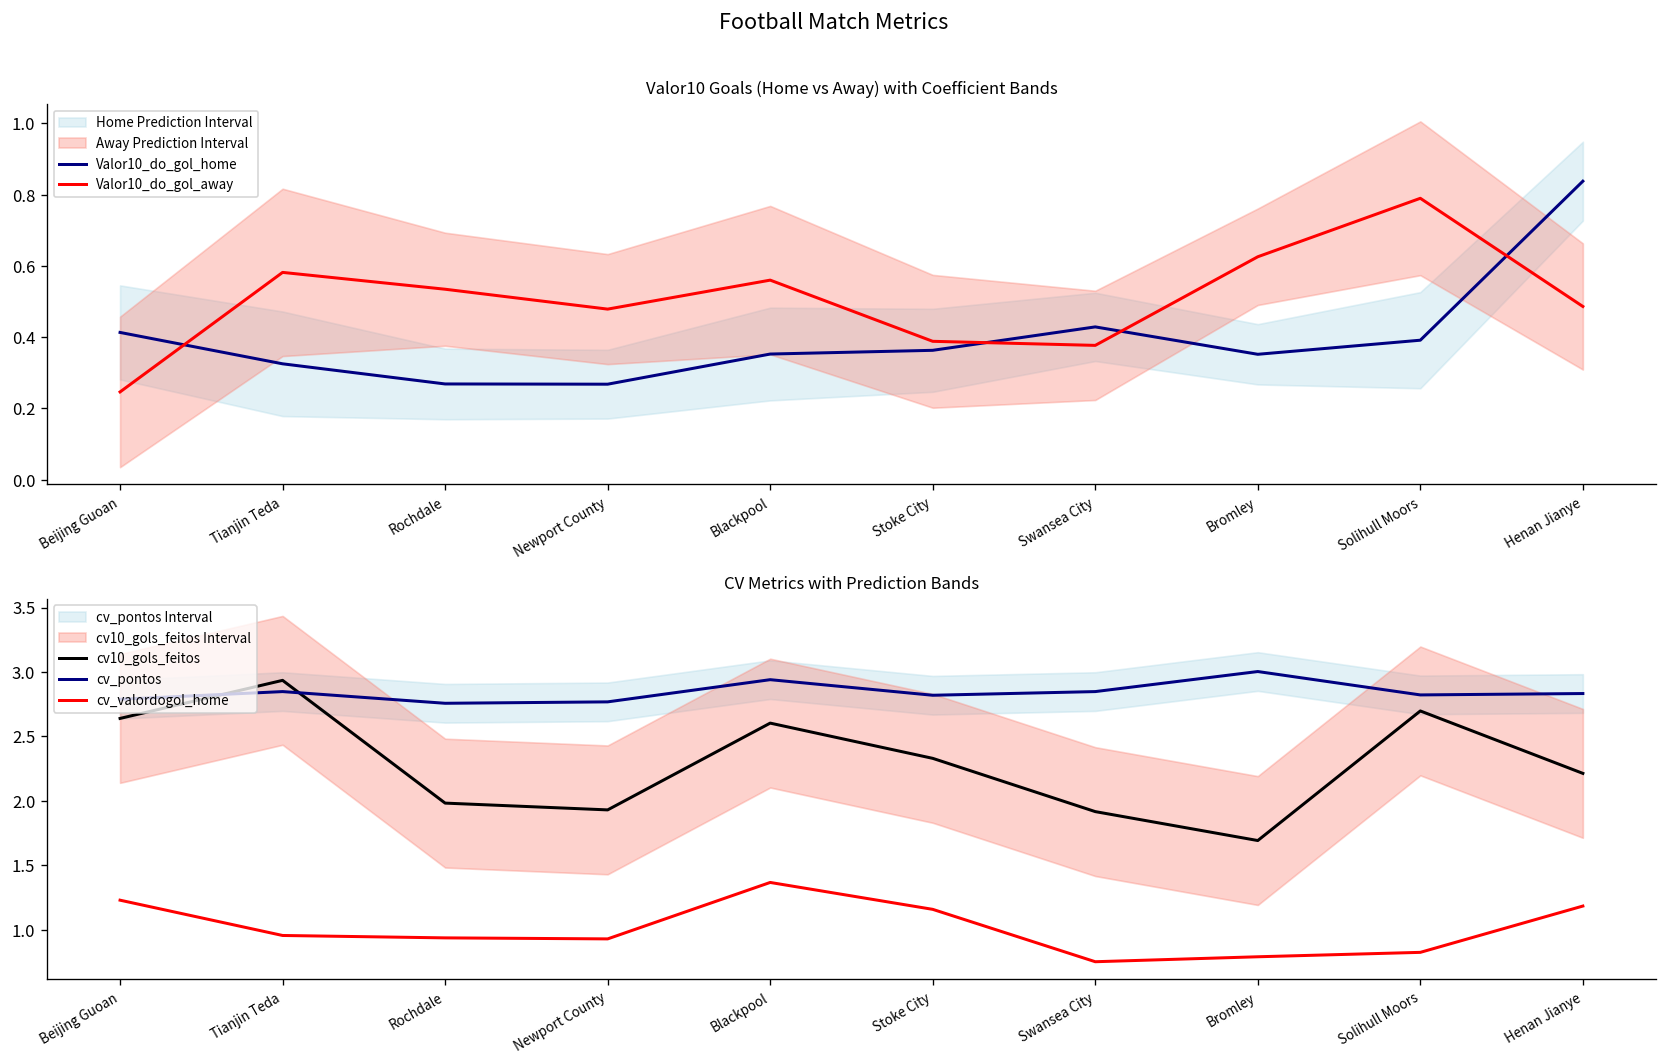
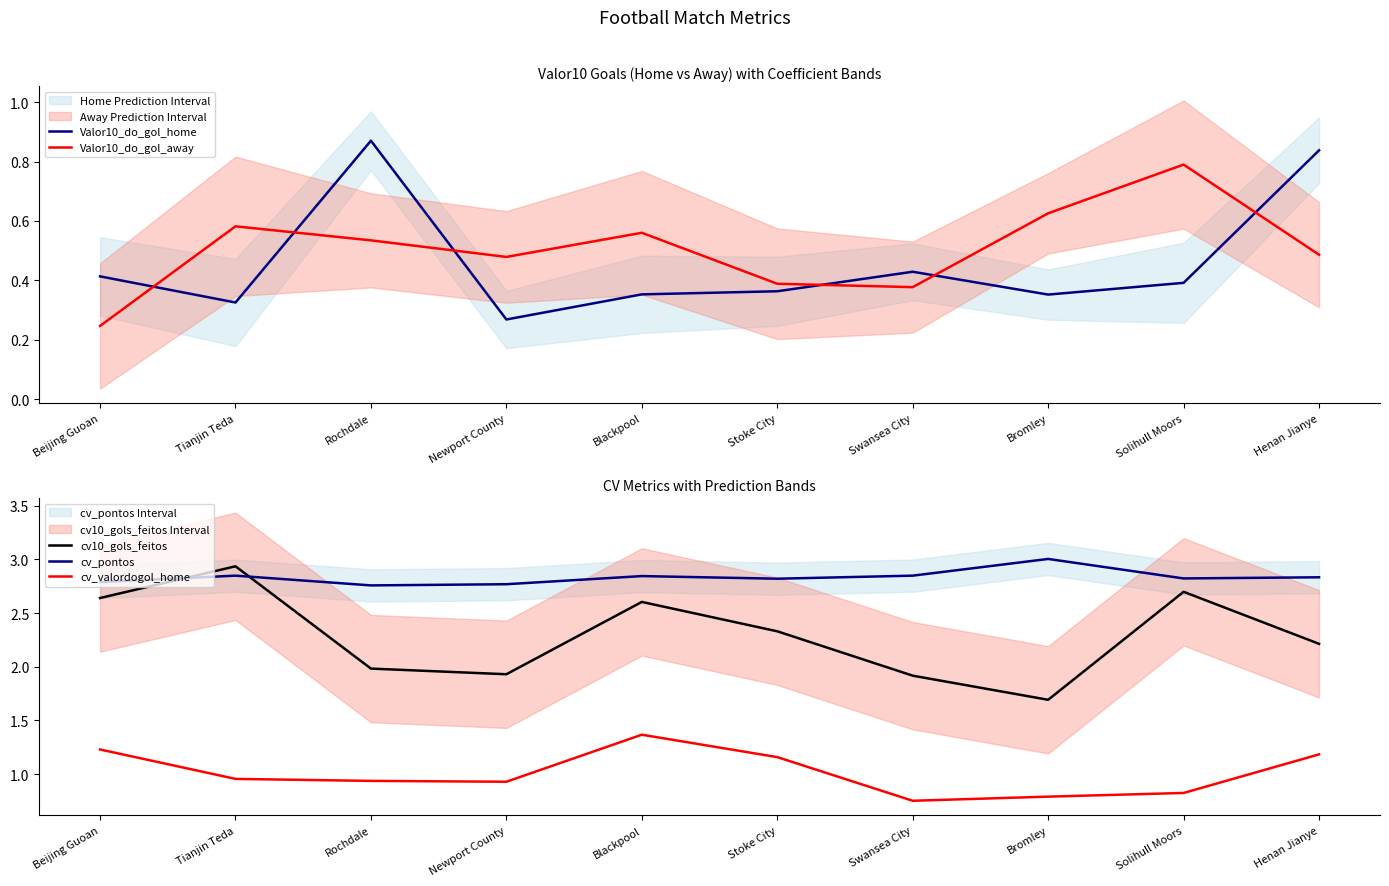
  {
    "Valor10 Goals (Home vs Away) with Coefficient Bands": {
      "Valor10_do_gol_home": {
        "Beijing Guoan": 0.41,
        "Tianjin Teda": 0.33,
-       "Rochdale": 0.27,
+       "Rochdale": 0.87,
        "Newport County": 0.27,
        "Blackpool": 0.35,
        "Stoke City": 0.36,
        "Swansea City": 0.43,
        "Bromley": 0.35,
        "Solihull Moors": 0.39,
        "Henan Jianye": 0.84
      },
      "Valor10_do_gol_away": {
        "Beijing Guoan": 0.25,
        "Tianjin Teda": 0.58,
        "Rochdale": 0.53,
        "Newport County": 0.48,
        "Blackpool": 0.56,
        "Stoke City": 0.39,
        "Swansea City": 0.38,
        "Bromley": 0.63,
        "Solihull Moors": 0.79,
        "Henan Jianye": 0.49
      }
    },
    "CV Metrics with Prediction Bands": {
      "cv10_gols_feitos": {
        "Beijing Guoan": 2.64,
        "Tianjin Teda": 2.94,
        "Rochdale": 1.98,
        "Newport County": 1.93,
        "Blackpool": 2.60,
        "Stoke City": 2.33,
        "Swansea City": 1.92,
        "Bromley": 1.69,
        "Solihull Moors": 2.70,
        "Henan Jianye": 2.21
      },
      "cv_pontos": {
        "Tianjin Teda": 2.85,
        "Rochdale": 2.76,
        "Newport County": 2.77,
-       "Blackpool": 2.94,
+       "Blackpool": 2.84,
        "Swansea City": 2.85,
        "Bromley": 3.00,
        "Solihull Moors": 2.82,
        "Henan Jianye": 2.83
      },
      "cv_valordogol_home": {
        "Beijing Guoan": 1.23,
        "Tianjin Teda": 0.95,
        "Rochdale": 0.94,
        "Newport County": 0.93,
        "Blackpool": 1.37,
        "Stoke City": 1.16,
        "Swansea City": 0.75,
        "Bromley": 0.79,
        "Solihull Moors": 0.82,
        "Henan Jianye": 1.18
      }
    }
  }
